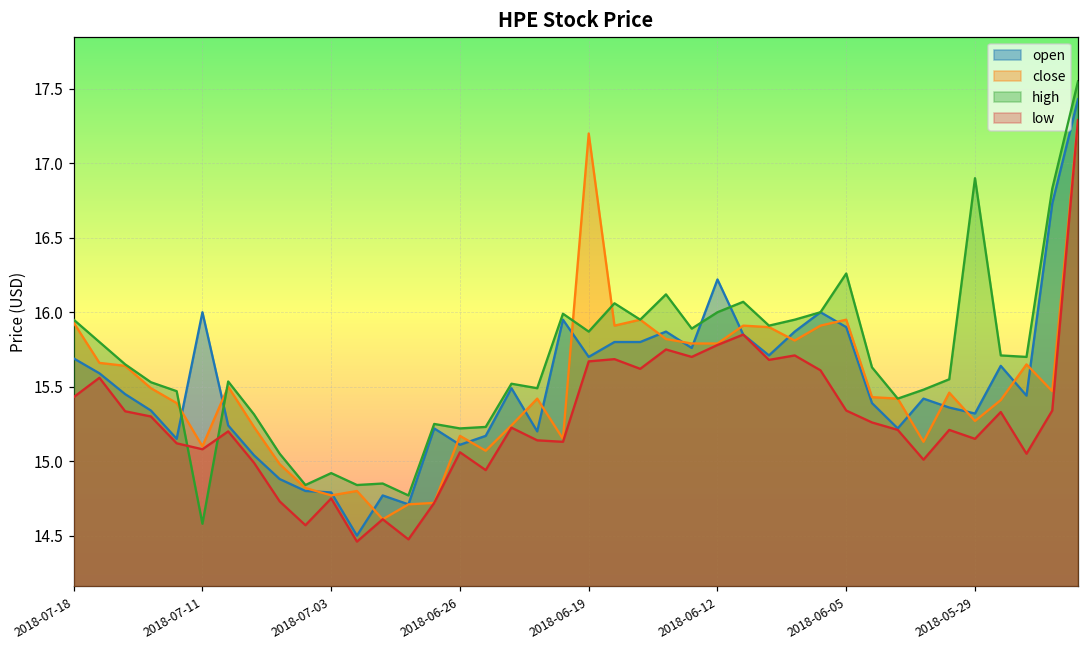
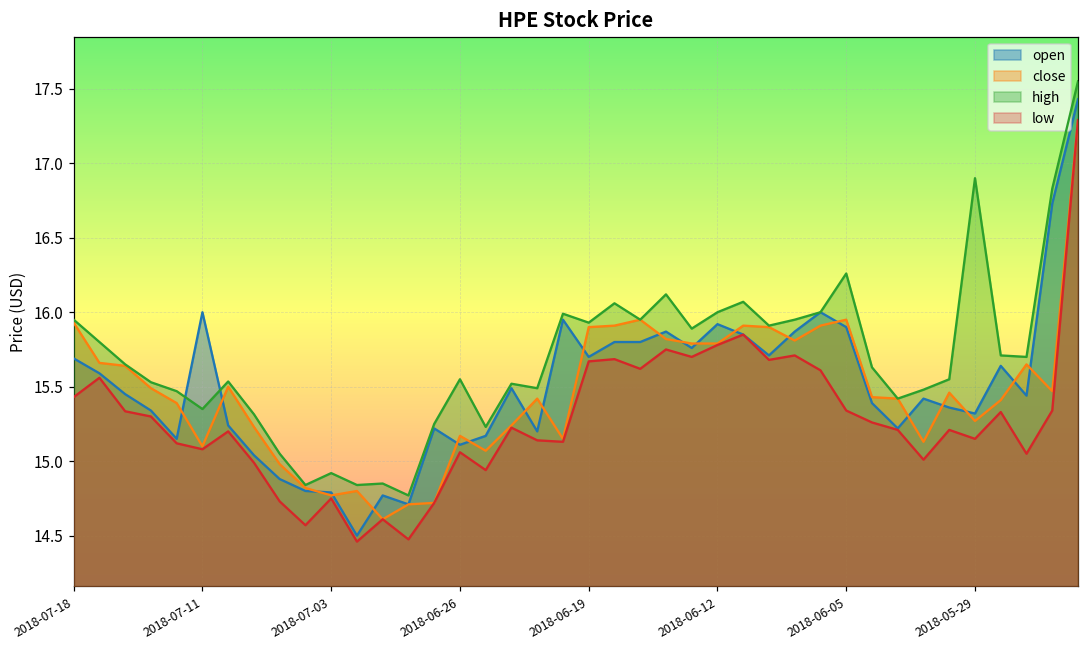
  {
    "open": {
      "2018-07-18": 15.69,
      "2018-07-11": 16.00,
      "2018-07-03": 14.79,
      "2018-06-26": 15.11,
      "2018-06-19": 15.70,
-     "2018-06-12": 16.22,
+     "2018-06-12": 15.92,
      "2018-06-05": 15.90,
      "2018-05-29": 15.32
    },
    "close": {
      "2018-07-18": 15.93,
      "2018-07-11": 15.1,
      "2018-07-03": 14.77,
      "2018-06-26": 15.17,
-     "2018-06-19": 17.2,
+     "2018-06-19": 15.9,
      "2018-06-05": 15.95,
      "2018-05-29": 15.27
    },
    "high": {
      "2018-07-18": 15.95,
-     "2018-07-11": 14.58,
+     "2018-07-11": 15.35,
      "2018-07-03": 14.92,
-     "2018-06-26": 15.22,
-     "2018-06-19": 15.87,
+     "2018-06-26": 15.55,
+     "2018-06-19": 15.93,
      "2018-06-12": 16.00,
      "2018-06-05": 16.26,
      "2018-05-29": 16.90
    },
    "low": {
      "2018-07-18": 15.43,
      "2018-07-11": 15.08,
      "2018-07-03": 14.75,
      "2018-06-26": 15.06,
      "2018-06-19": 15.67,
      "2018-06-05": 15.34,
      "2018-05-29": 15.15
    }
  }
